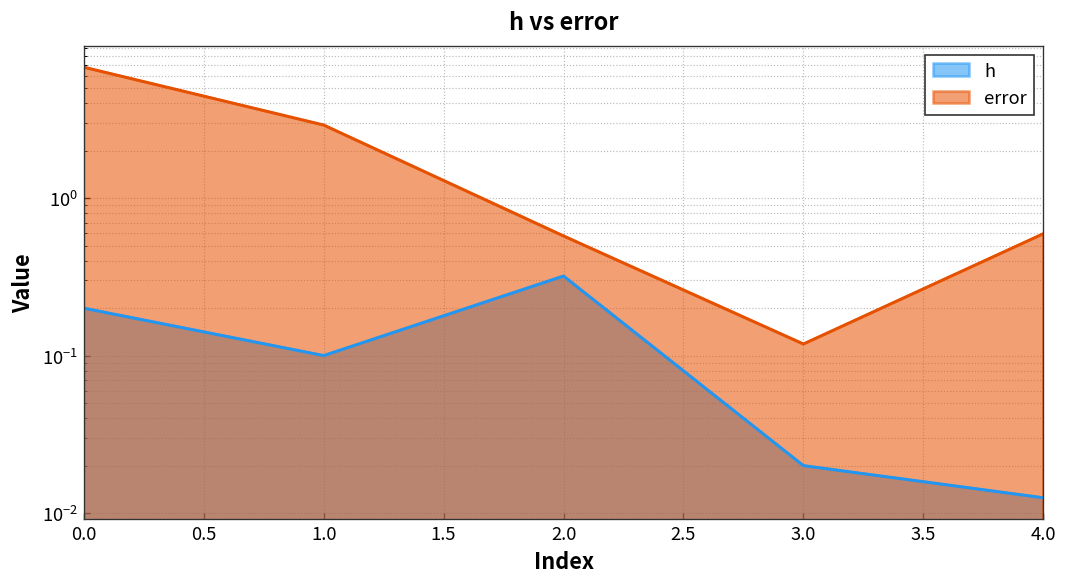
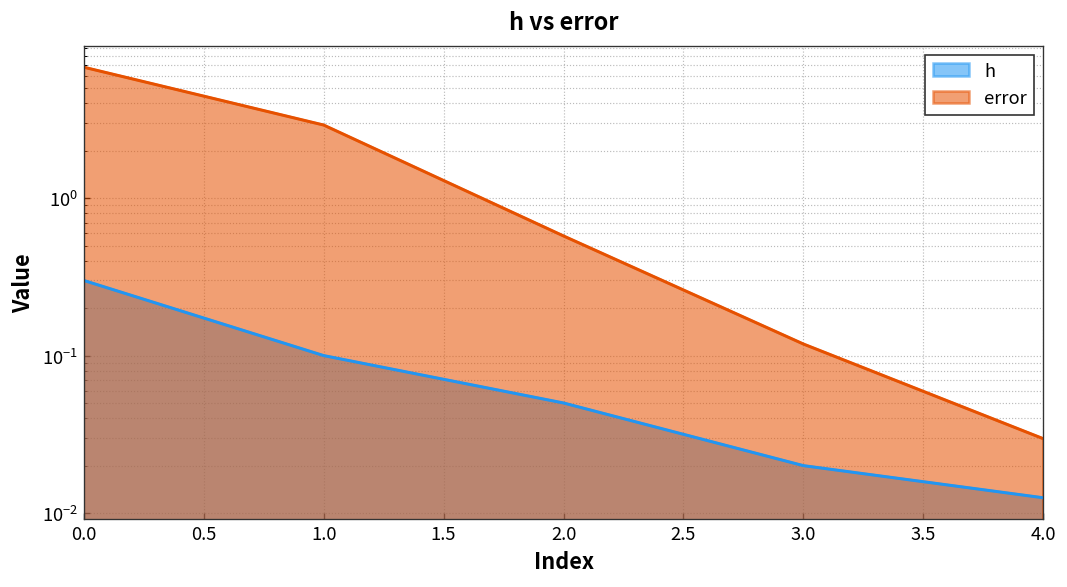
  {
    "h": {
-     "0.0": 0.2,
+     "0.0": 0.3,
      "1.0": 0.10,
-     "2.0": 0.32,
+     "2.0": 0.05,
      "3.0": 0.02,
      "4.0": 0.013
    },
    "error": {
      "0.0": 7,
      "1.0": 2.9,
      "2.0": 0.6,
      "3.0": 0.12,
-     "4.0": 0.6
+     "4.0": 0.030
    }
  }
